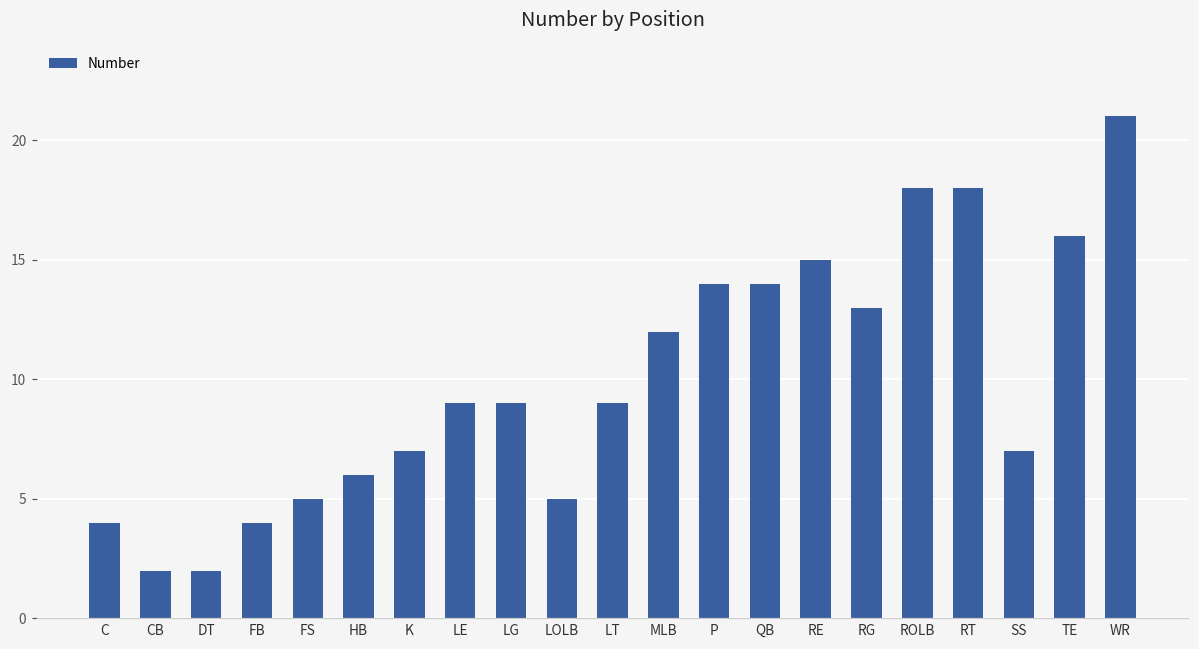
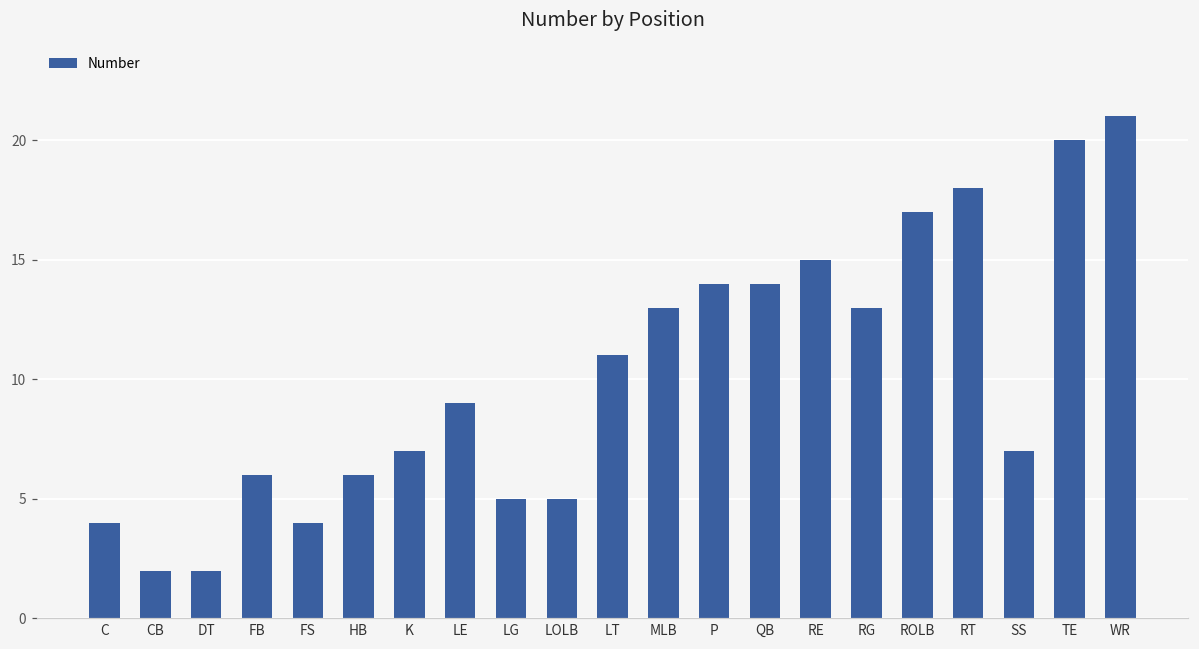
  {
    "C": 4,
    "CB": 2,
    "DT": 2,
-   "FB": 4,
-   "FS": 5,
+   "FB": 6,
+   "FS": 4,
    "HB": 6,
    "K": 7,
    "LE": 9,
-   "LG": 9,
+   "LG": 5,
    "LOLB": 5,
-   "LT": 9,
-   "MLB": 12,
+   "LT": 11,
+   "MLB": 13,
    "P": 14,
    "QB": 14,
    "RE": 15,
    "RG": 13,
-   "ROLB": 18,
+   "ROLB": 17,
    "RT": 18,
    "SS": 7,
-   "TE": 16,
+   "TE": 20,
    "WR": 21
  }
